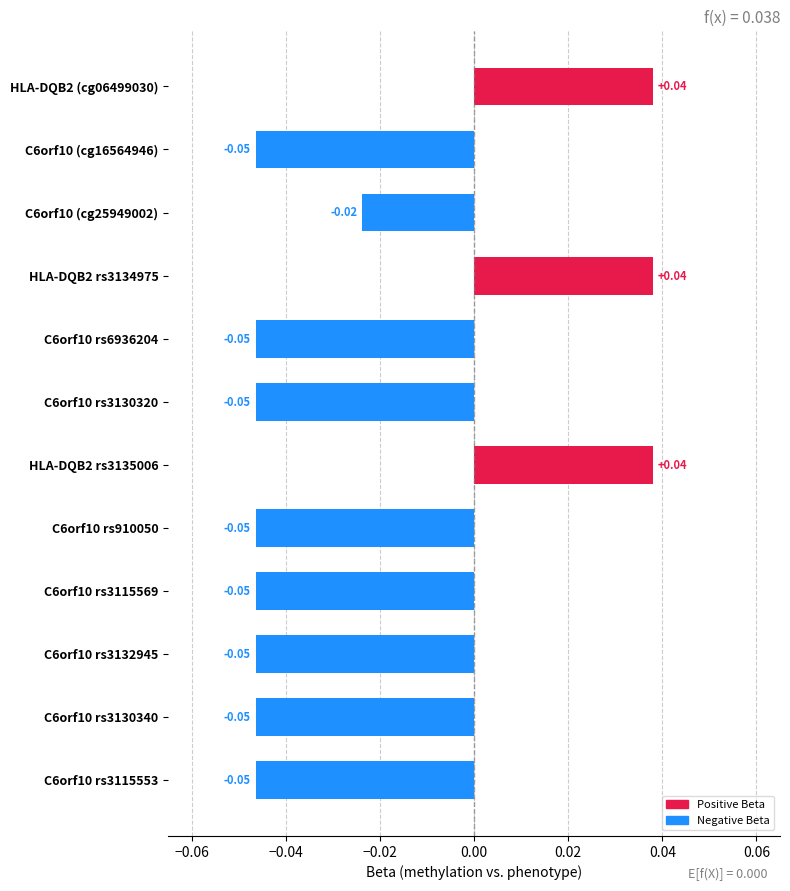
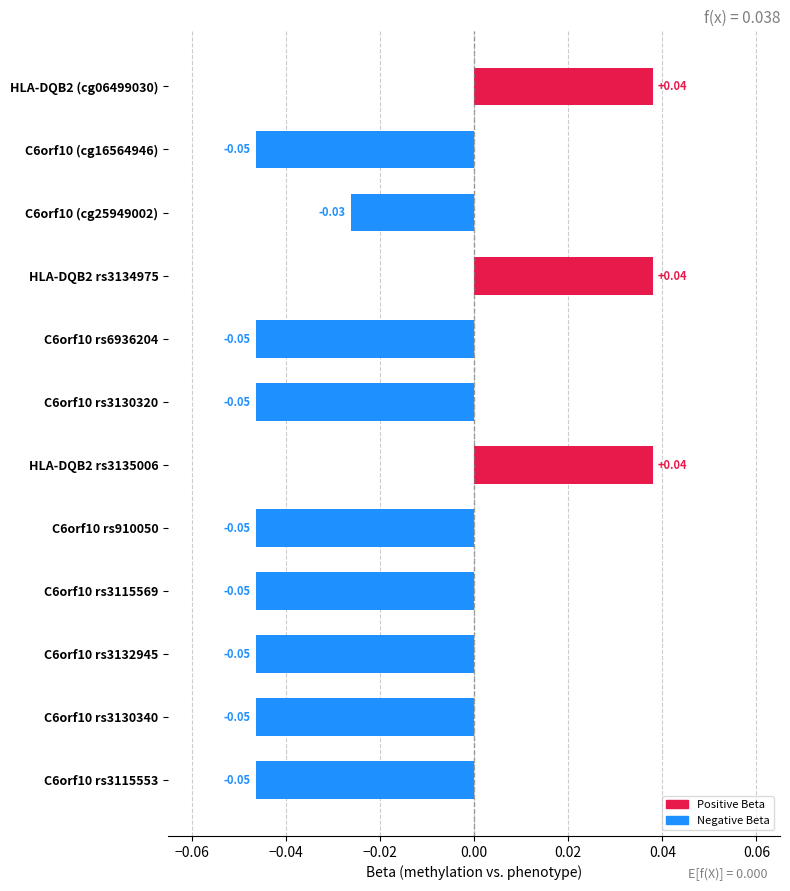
  {
    "HLA-DQB2 (cg06499030)": "+0.04",
    "C6orf10 (cg16564946)": "-0.05",
-   "C6orf10 (cg25949002)": "-0.02",
+   "C6orf10 (cg25949002)": "-0.03",
    "HLA-DQB2 rs3134975": "+0.04",
    "C6orf10 rs6936204": "-0.05",
    "C6orf10 rs3130320": "-0.05",
    "HLA-DQB2 rs3135006": "+0.04",
    "C6orf10 rs910050": "-0.05",
    "C6orf10 rs3115569": "-0.05",
    "C6orf10 rs3132945": "-0.05",
    "C6orf10 rs3130340": "-0.05",
    "C6orf10 rs3115553": "-0.05"
  }
